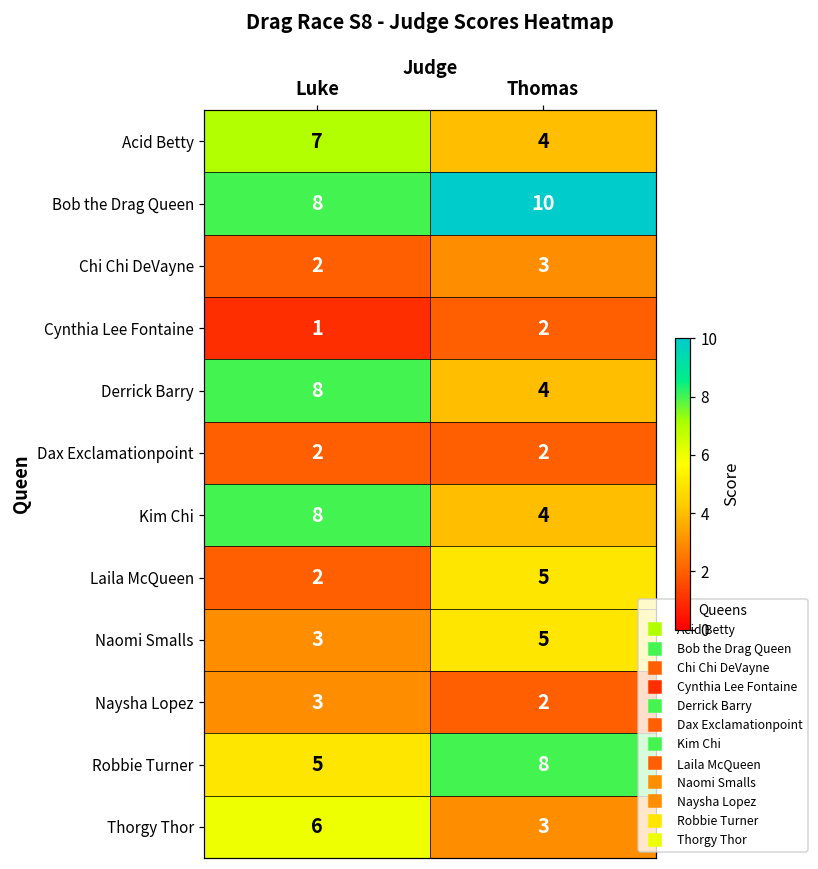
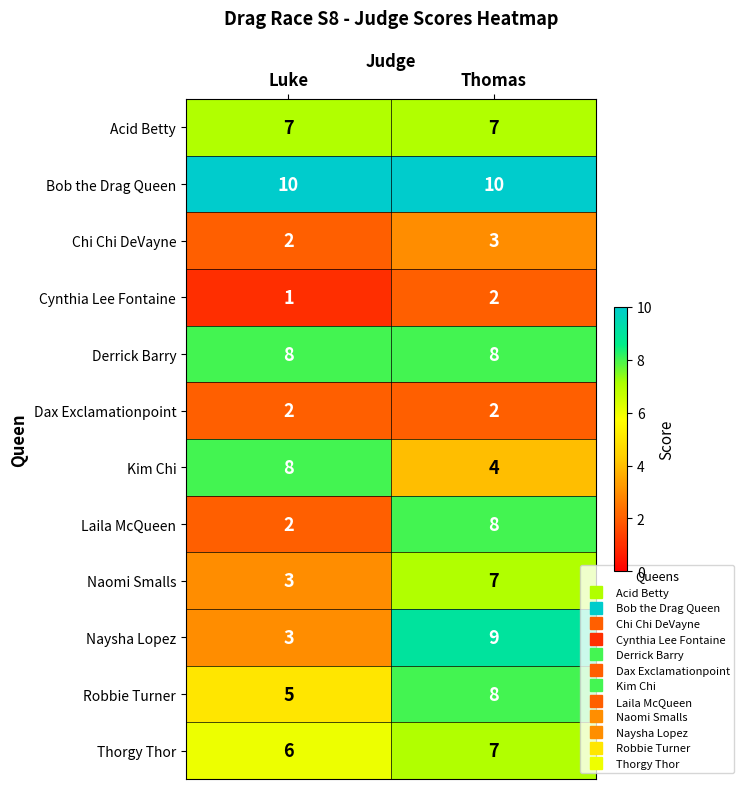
  {
    "Acid Betty": {
      "Luke": 7,
-     "Thomas": 4
+     "Thomas": 7
    },
    "Bob the Drag Queen": {
-     "Luke": 8,
+     "Luke": 10,
      "Thomas": 10
    },
    "Chi Chi DeVayne": {
      "Luke": 2,
      "Thomas": 3
    },
    "Cynthia Lee Fontaine": {
      "Luke": 1,
      "Thomas": 2
    },
    "Derrick Barry": {
      "Luke": 8,
-     "Thomas": 4
+     "Thomas": 8
    },
    "Dax Exclamationpoint": {
      "Luke": 2,
      "Thomas": 2
    },
    "Kim Chi": {
      "Luke": 8,
      "Thomas": 4
    },
    "Laila McQueen": {
      "Luke": 2,
-     "Thomas": 5
+     "Thomas": 8
    },
    "Naomi Smalls": {
      "Luke": 3,
-     "Thomas": 5
+     "Thomas": 7
    },
    "Naysha Lopez": {
      "Luke": 3,
-     "Thomas": 2
+     "Thomas": 9
    },
    "Robbie Turner": {
      "Luke": 5,
      "Thomas": 8
    },
    "Thorgy Thor": {
      "Luke": 6,
-     "Thomas": 3
+     "Thomas": 7
    }
  }
